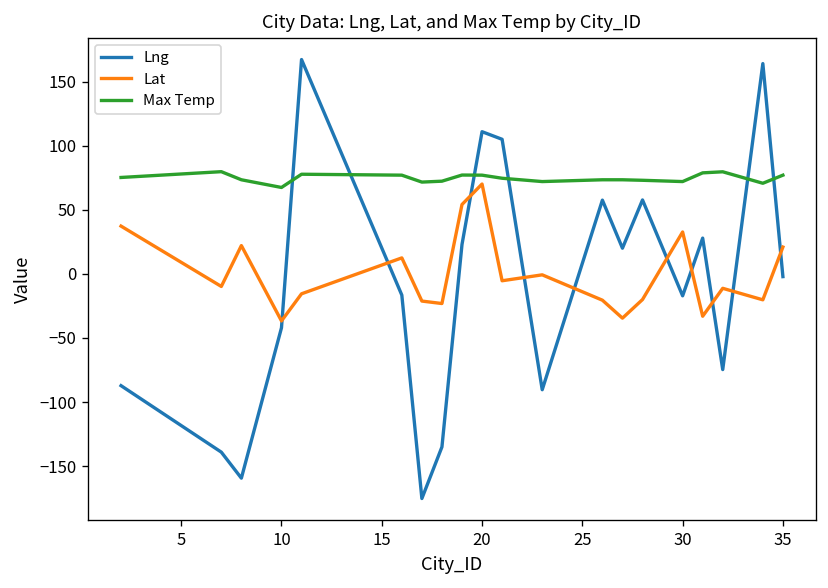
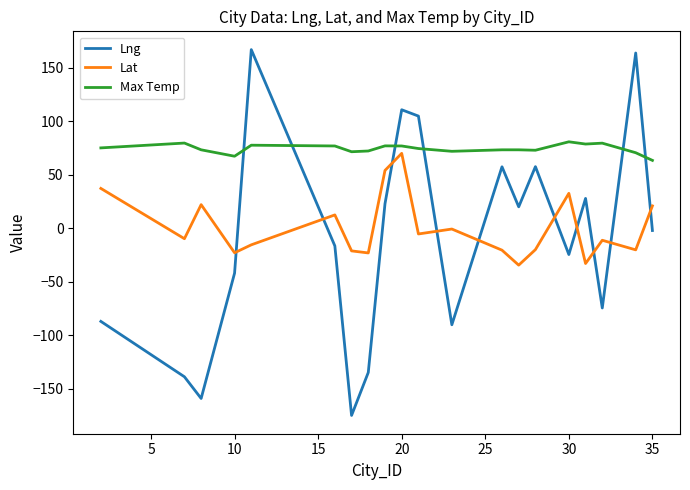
  {
    "Lng": {
      "10": -42,
      "20": 111,
-     "30": -17,
+     "30": -25,
      "35": -2
    },
    "Lat": {
-     "10": -37,
+     "10": -23,
      "20": 70,
      "30": 33,
      "35": 21
    },
    "Max Temp": {
      "10": 67,
      "20": 77,
-     "30": 72,
-     "35": 77
+     "30": 81,
+     "35": 64
    }
  }
